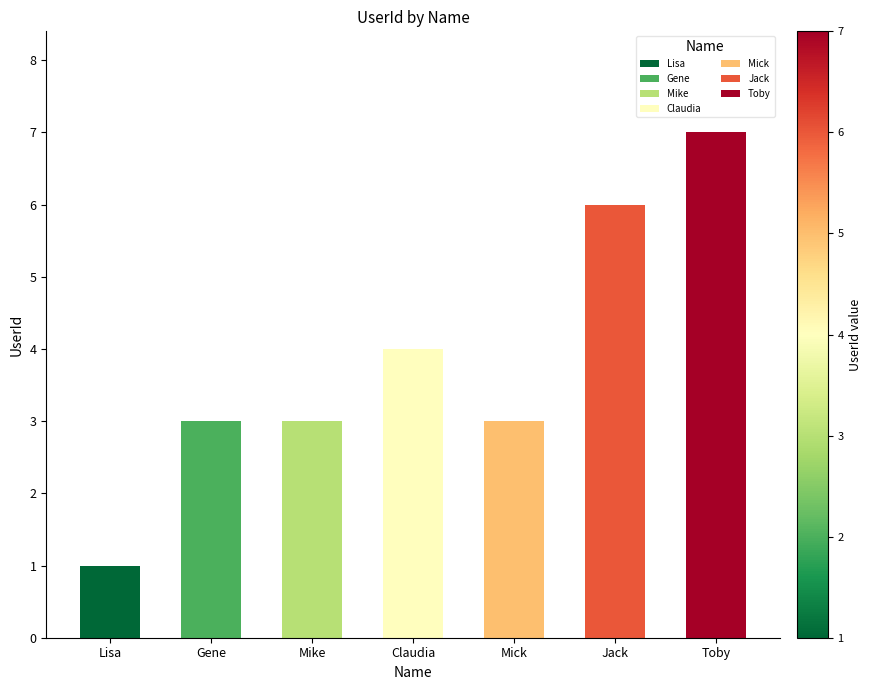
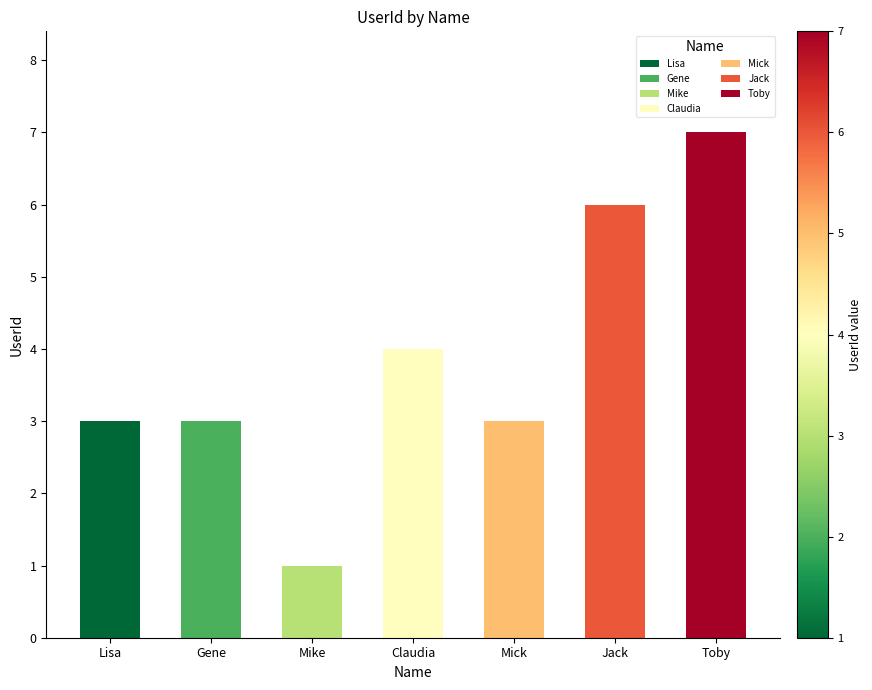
  {
-   "Lisa": 1,
+   "Lisa": 3,
    "Gene": 3,
-   "Mike": 3,
+   "Mike": 1,
    "Claudia": 4,
    "Mick": 3,
    "Jack": 6,
    "Toby": 7
  }
